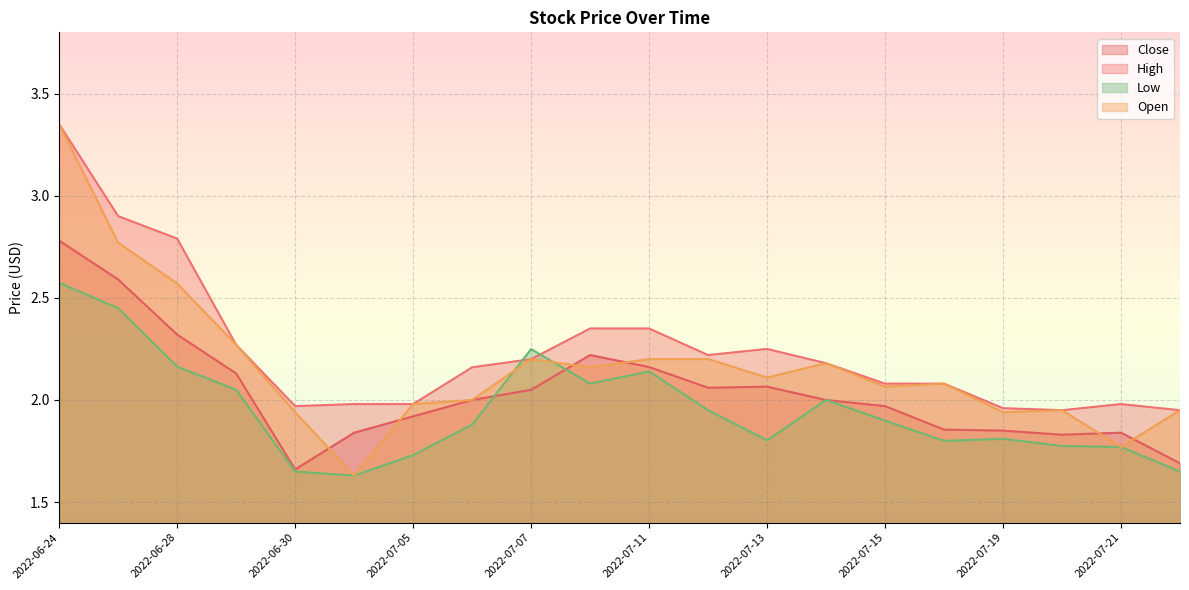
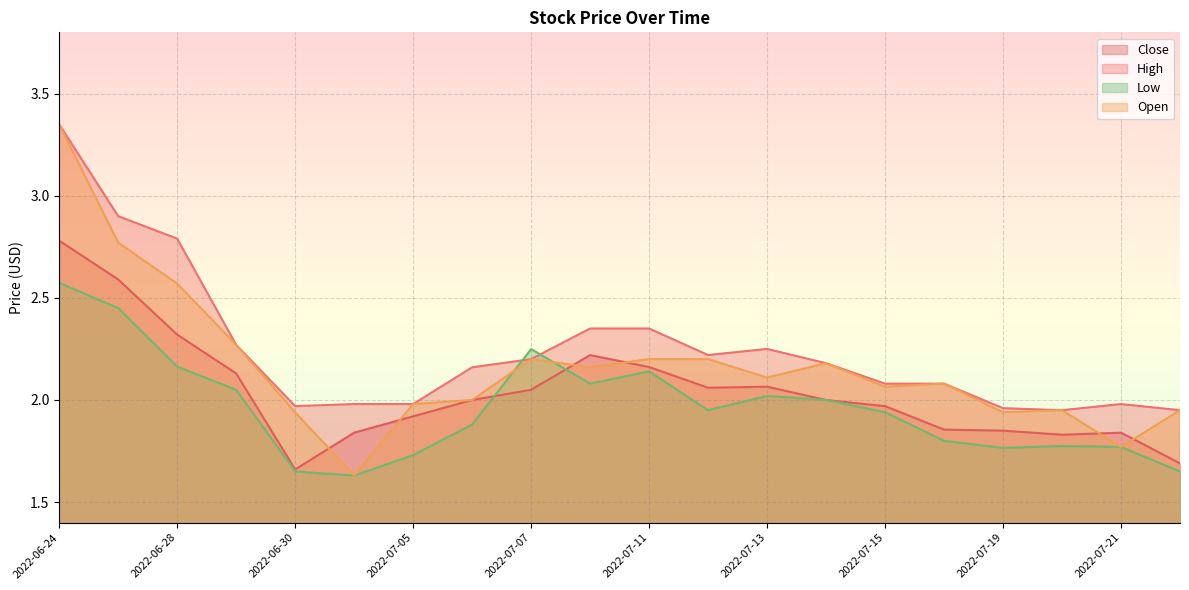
  {
    "Low": {
      "2022-06-24": 2.57,
      "2022-06-28": 2.16,
      "2022-07-05": 1.73,
      "2022-07-07": 2.25,
      "2022-07-11": 2.14,
-     "2022-07-13": 1.80,
-     "2022-07-15": 1.90,
-     "2022-07-19": 1.81
+     "2022-07-13": 2.02,
+     "2022-07-15": 1.94,
+     "2022-07-19": 1.77
    }
  }
